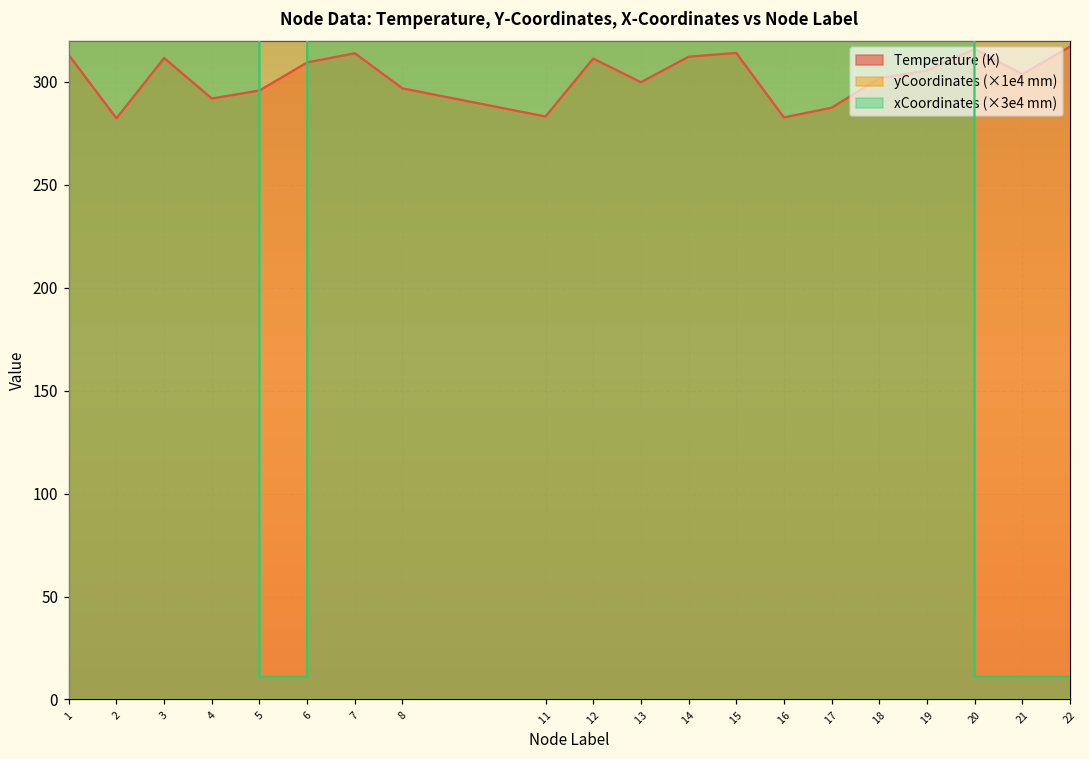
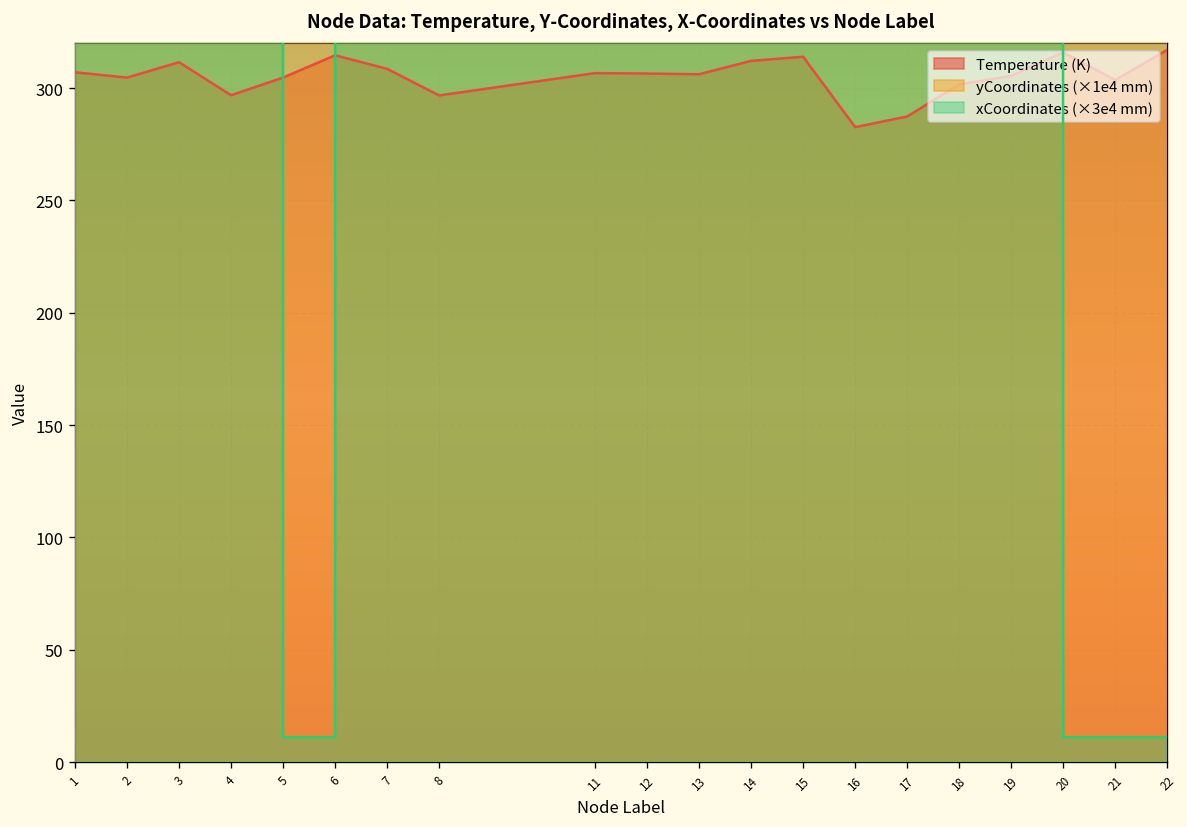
  {
    "Temperature (K)": {
-     "1": 313,
-     "2": 282,
+     "1": 307,
+     "2": 305,
      "3": 312,
-     "4": 292,
-     "5": 296,
-     "6": 309,
-     "7": 314,
+     "4": 297,
+     "5": 305,
+     "6": 315,
+     "7": 309,
      "8": 297,
-     "11": 283,
-     "12": 311,
-     "13": 300,
+     "11": 307,
+     "12": 307,
+     "13": 306,
      "14": 312,
      "15": 314,
      "16": 283,
      "17": 287,
      "22": 317
    },
    "xCoordinates (×3e4 mm)": {
      "5": 11,
      "6": 11,
      "20": 11,
      "21": 11,
      "22": 11
    }
  }
